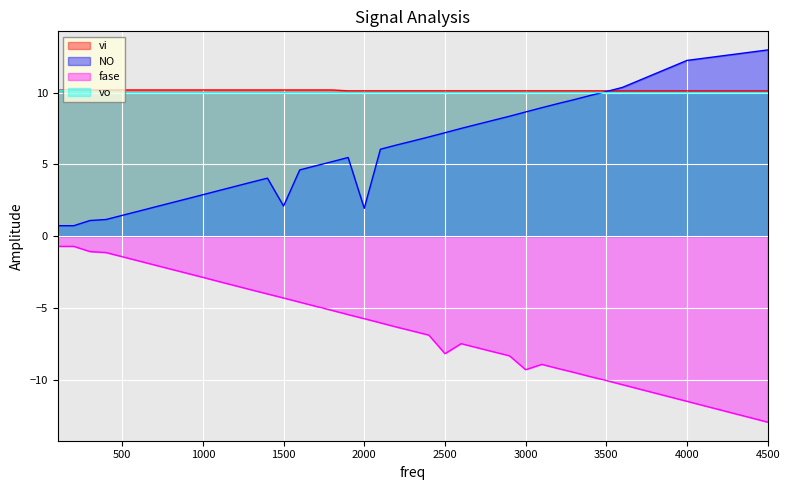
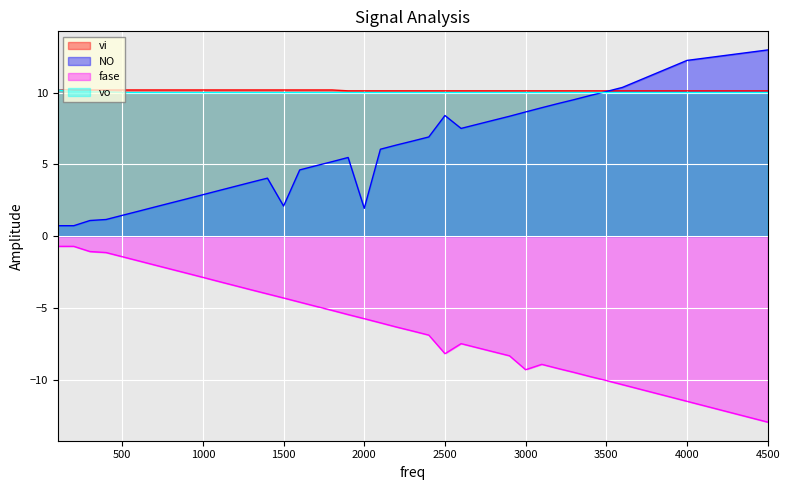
  {
    "vi": {
      "1000": 10.2,
      "1500": 10.2
    },
    "NO": {
      "500": 1.4,
      "1000": 2.9,
      "1500": 2.1,
      "2000": 1.9,
-     "2500": 7.2,
+     "2500": 8.4,
      "3000": 8.6,
      "4000": 12.2,
      "4500": 13.0
    },
    "vo": {
      "1000": 10.0,
      "1500": 10.0
    }
  }
